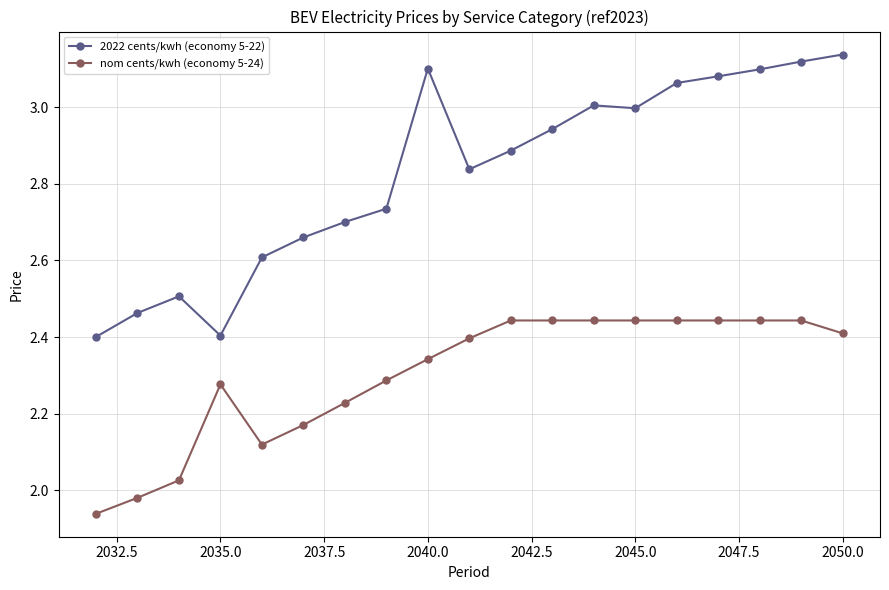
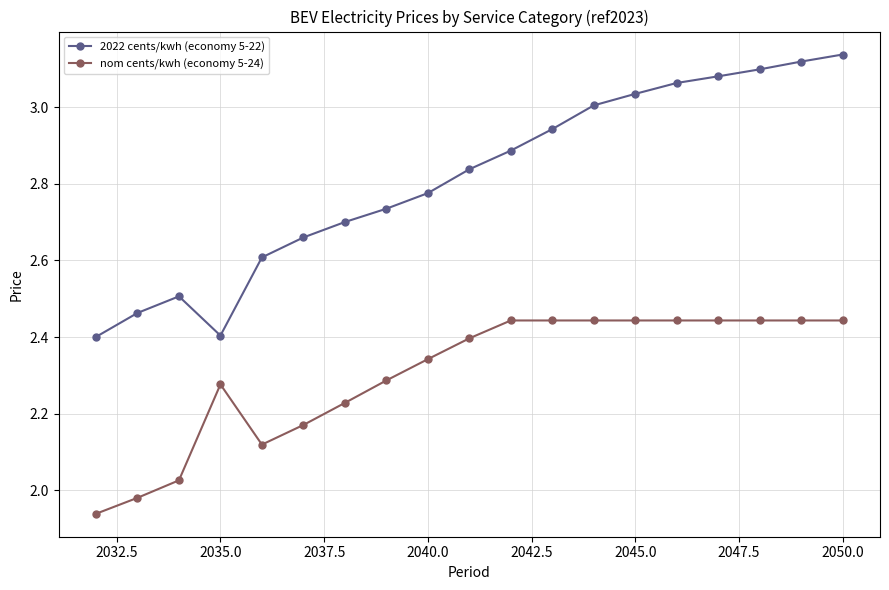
  {
    "2022 cents/kwh (economy 5-22)": {
      "2035.0": 2.40,
-     "2040.0": 3.10,
-     "2045.0": 3.00,
+     "2040.0": 2.78,
+     "2045.0": 3.03,
      "2050.0": 3.14
    },
    "nom cents/kwh (economy 5-24)": {
      "2035.0": 2.28,
      "2040.0": 2.34,
      "2045.0": 2.44,
-     "2050.0": 2.41
+     "2050.0": 2.44
    }
  }
